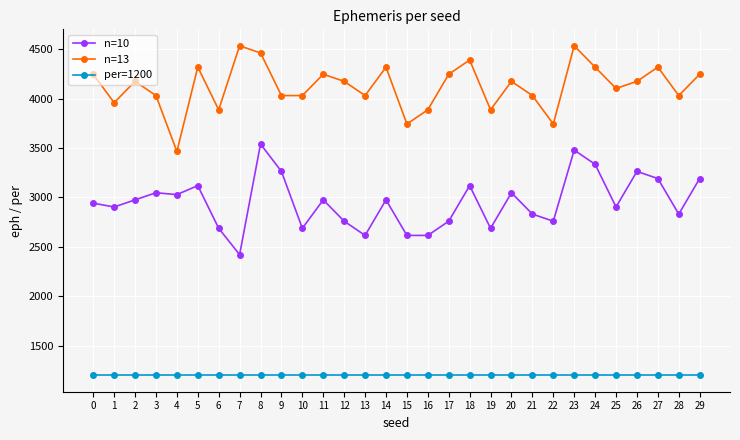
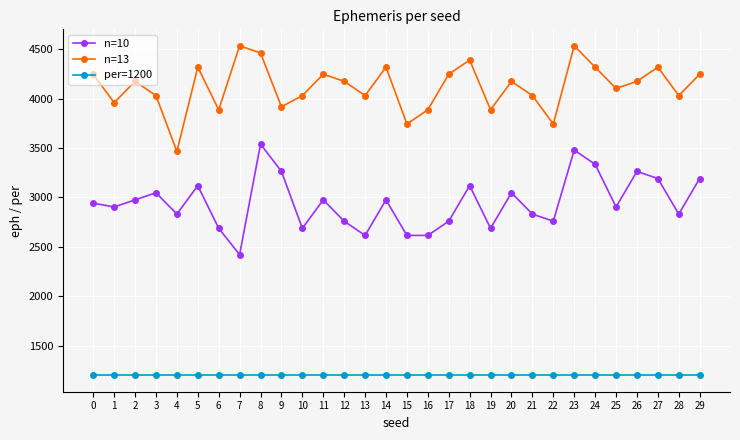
  {
    "n=10": {
      "0": 2900,
      "1": 2900,
      "2": 3000,
      "3": 3000,
-     "4": 3000,
+     "4": 2800,
      "5": 3100,
      "6": 2700,
      "7": 2400,
      "8": 3500,
      "9": 3300,
      "10": 2700,
      "11": 3000,
      "12": 2800,
      "13": 2600,
      "14": 3000,
      "15": 2600,
      "16": 2600,
      "17": 2800,
      "18": 3100,
      "19": 2700,
      "20": 3000,
      "21": 2800,
      "22": 2800,
      "23": 3500,
      "24": 3300,
      "25": 2900,
      "26": 3300,
      "27": 3200,
      "28": 2800,
      "29": 3200
    },
    "n=13": {
      "1": 4000,
      "3": 4000,
      "4": 3500,
      "5": 4300,
      "6": 3900,
      "7": 4500,
      "8": 4500,
-     "9": 4000,
+     "9": 3900,
      "10": 4000,
      "11": 4200,
      "12": 4200,
      "13": 4000,
      "14": 4300,
      "15": 3700,
      "16": 3900,
      "17": 4200,
      "18": 4400,
      "19": 3900,
      "20": 4200,
      "21": 4000,
      "22": 3700,
      "23": 4500,
      "24": 4300,
      "25": 4100,
      "26": 4200,
      "27": 4300,
      "28": 4000,
      "29": 4200
    },
    "per=1200": {
      "0": 1200,
      "1": 1200,
      "2": 1200,
      "3": 1200,
      "4": 1200,
      "5": 1200,
      "6": 1200,
      "7": 1200,
      "8": 1200,
      "9": 1200,
      "10": 1200,
      "11": 1200,
      "12": 1200,
      "13": 1200,
      "14": 1200,
      "15": 1200,
      "16": 1200,
      "17": 1200,
      "18": 1200,
      "19": 1200,
      "20": 1200,
      "21": 1200,
      "22": 1200,
      "23": 1200,
      "24": 1200,
      "25": 1200,
      "26": 1200,
      "27": 1200,
      "28": 1200,
      "29": 1200
    }
  }
